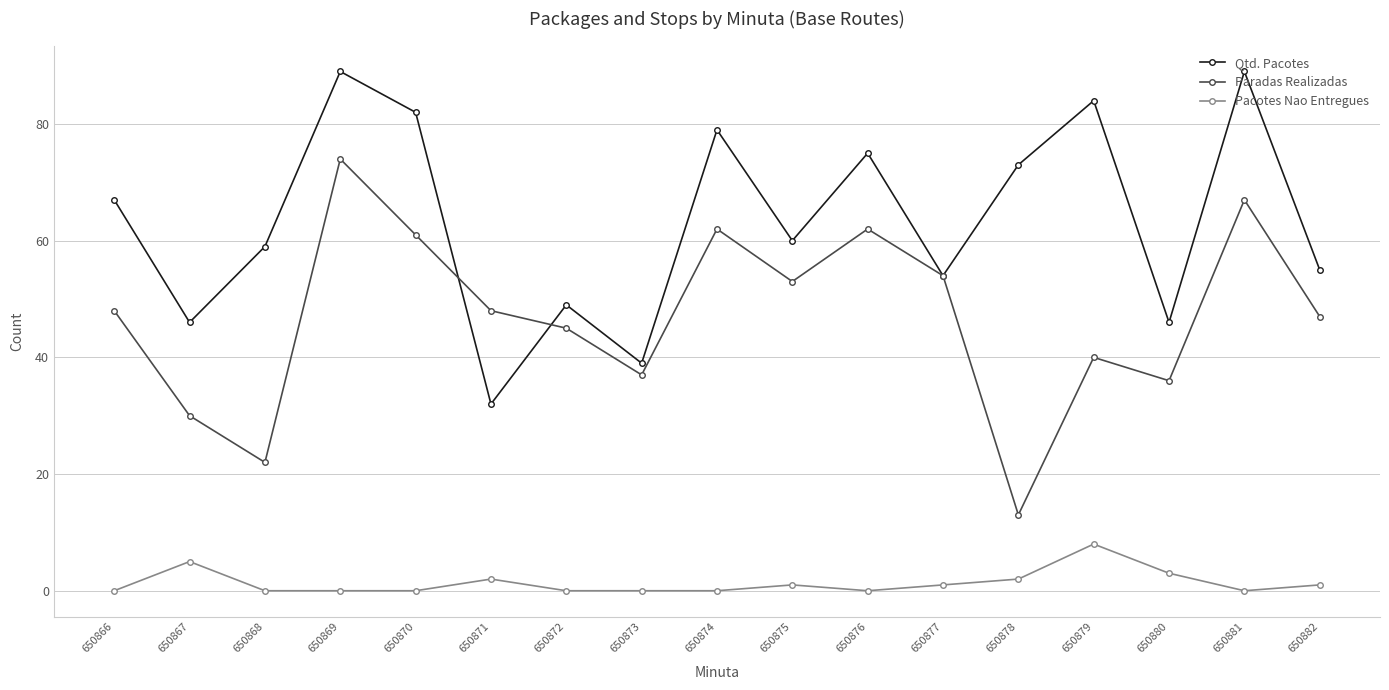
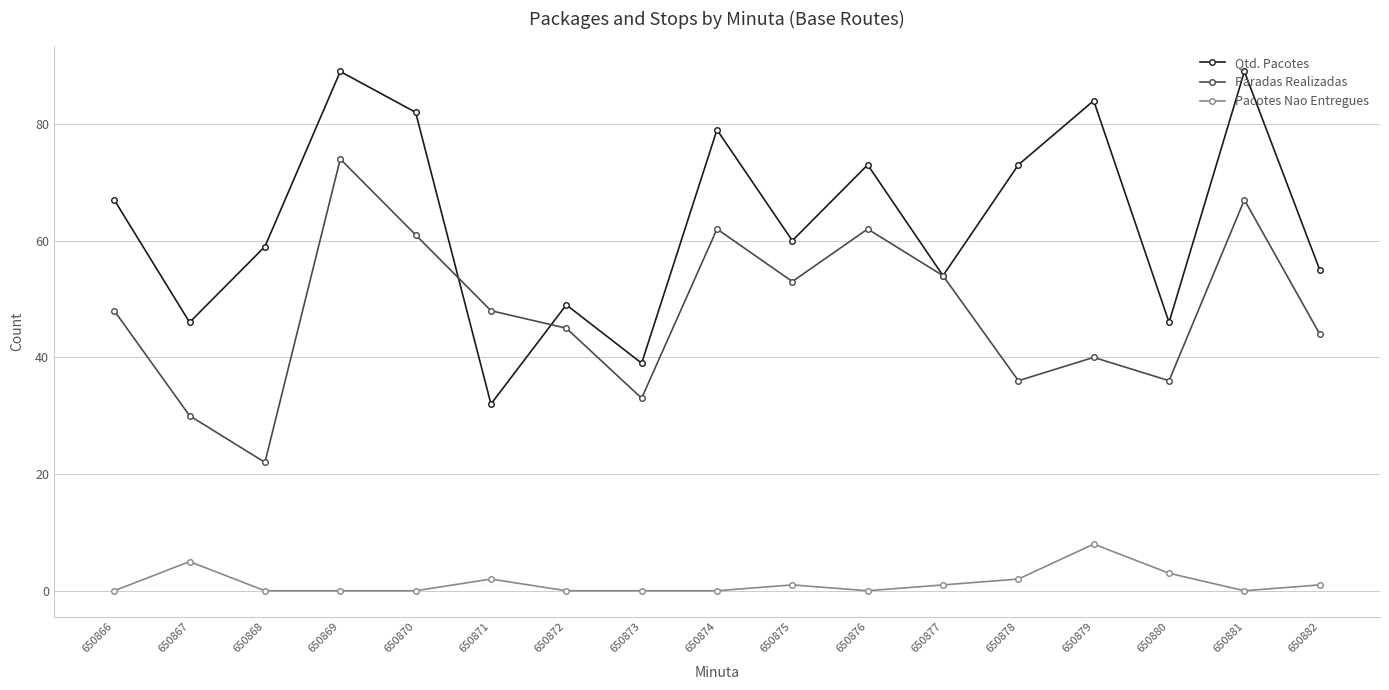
  {
    "Qtd. Pacotes": {
      "650866": 67,
      "650867": 46,
      "650868": 59,
      "650869": 89,
      "650870": 82,
      "650871": 32,
      "650872": 49,
      "650873": 39,
      "650874": 79,
      "650875": 60,
-     "650876": 75,
+     "650876": 73,
      "650878": 73,
      "650879": 84,
      "650880": 46,
      "650881": 89,
      "650882": 55
    },
    "Paradas Realizadas": {
      "650866": 48,
      "650867": 30,
      "650868": 22,
      "650869": 74,
      "650870": 61,
      "650871": 48,
      "650872": 45,
-     "650873": 37,
+     "650873": 33,
      "650874": 62,
      "650875": 53,
      "650876": 62,
-     "650878": 13,
+     "650878": 36,
      "650879": 40,
      "650880": 36,
      "650881": 67,
-     "650882": 47
+     "650882": 44
    },
    "Pacotes Nao Entregues": {
      "650866": 0,
      "650867": 5,
      "650868": 0,
      "650869": 0,
      "650870": 0,
      "650871": 2,
      "650872": 0,
      "650873": 0,
      "650874": 0,
      "650875": 1,
      "650876": 0,
      "650877": 1,
      "650878": 2,
      "650879": 8,
      "650880": 3,
      "650881": 0,
      "650882": 1
    }
  }
